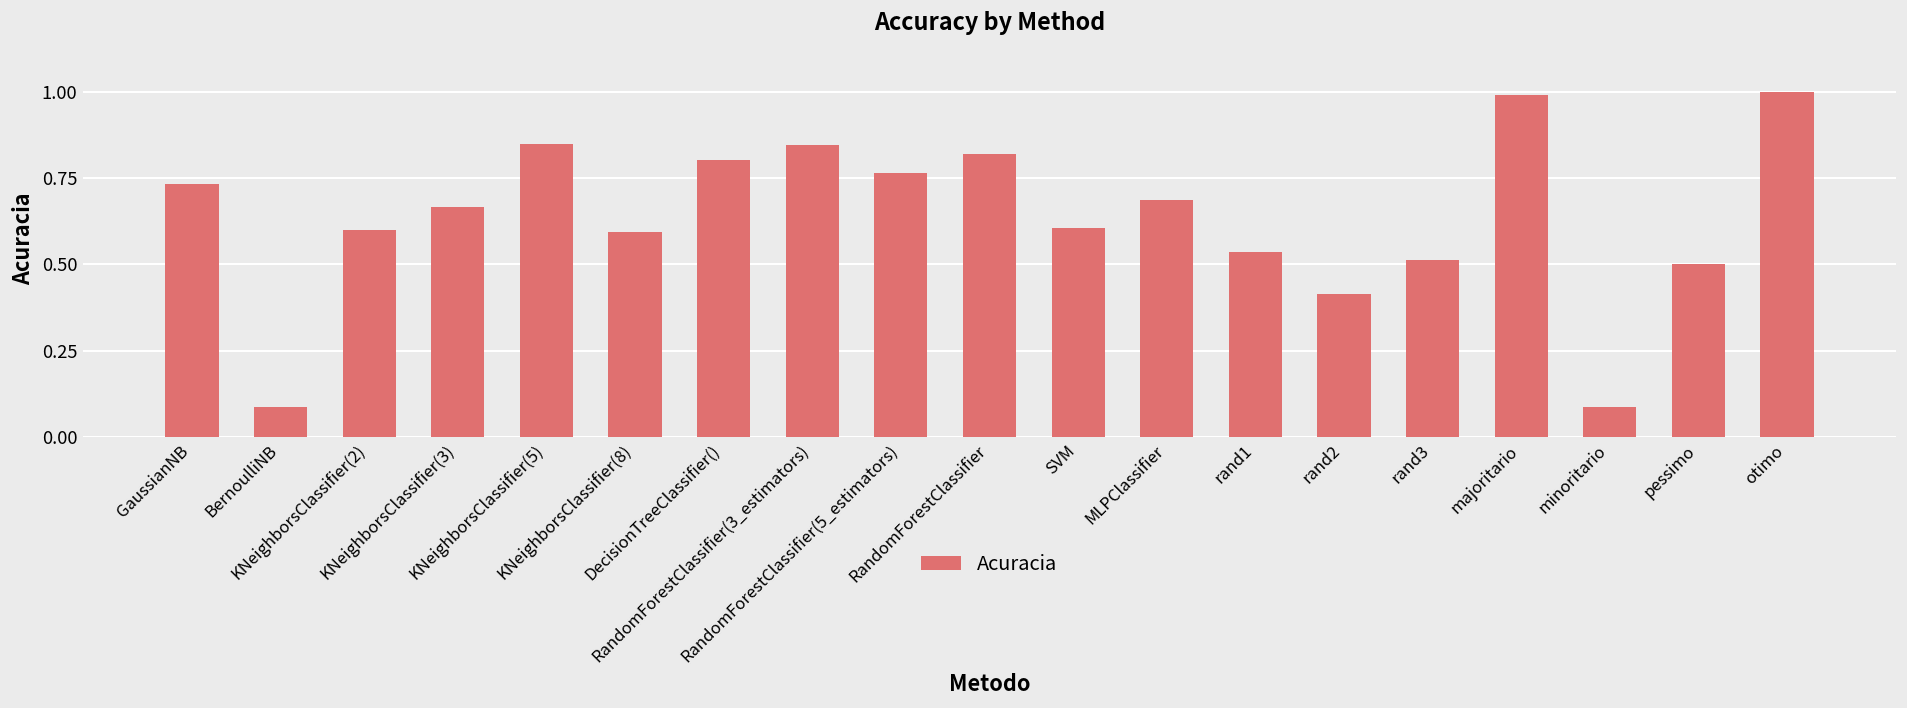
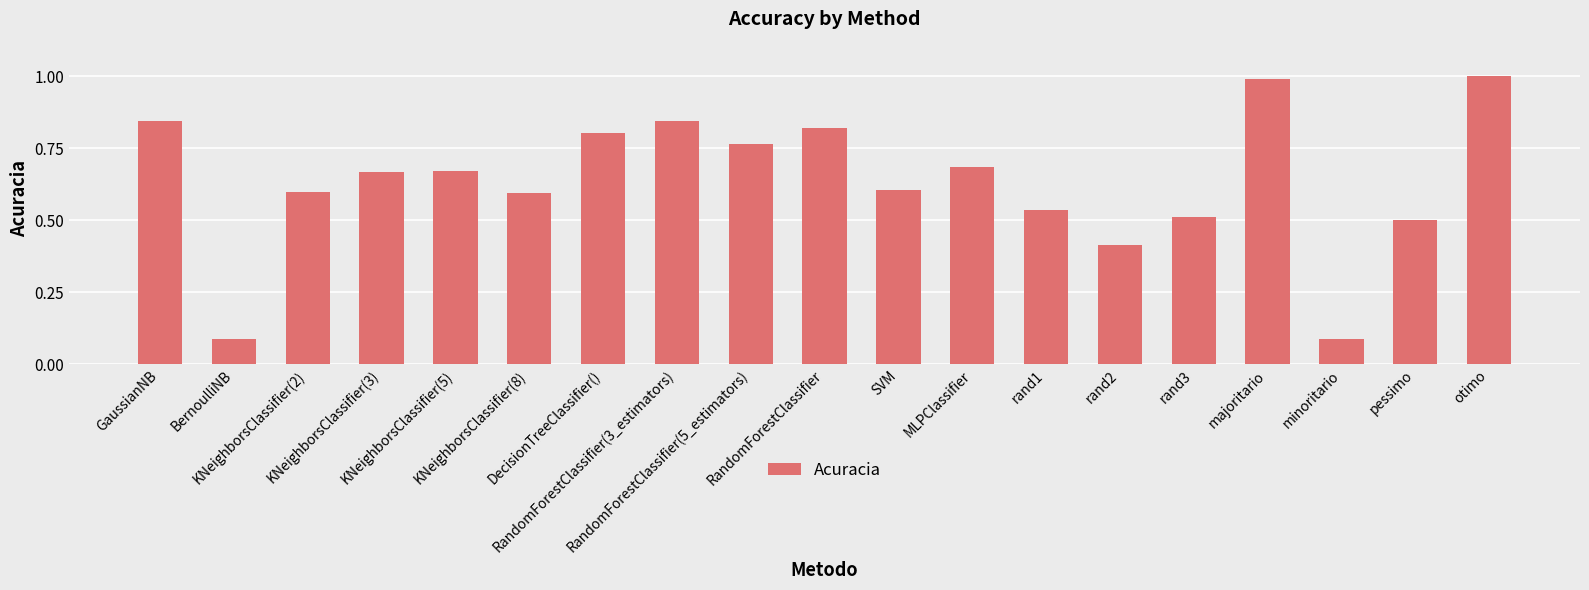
  {
-   "GaussianNB": 0.73,
+   "GaussianNB": 0.85,
    "BernoulliNB": 0.09,
    "KNeighborsClassifier(2)": 0.60,
    "KNeighborsClassifier(3)": 0.67,
-   "KNeighborsClassifier(5)": 0.85,
+   "KNeighborsClassifier(5)": 0.67,
    "KNeighborsClassifier(8)": 0.59,
    "DecisionTreeClassifier()": 0.80,
    "RandomForestClassifier(3_estimators)": 0.85,
    "RandomForestClassifier(5_estimators)": 0.77,
    "RandomForestClassifier": 0.82,
    "SVM": 0.60,
    "MLPClassifier": 0.69,
    "rand1": 0.54,
    "rand2": 0.41,
    "rand3": 0.51,
    "majoritario": 0.99,
    "minoritario": 0.09,
    "pessimo": 0.50,
    "otimo": 1.00
  }
